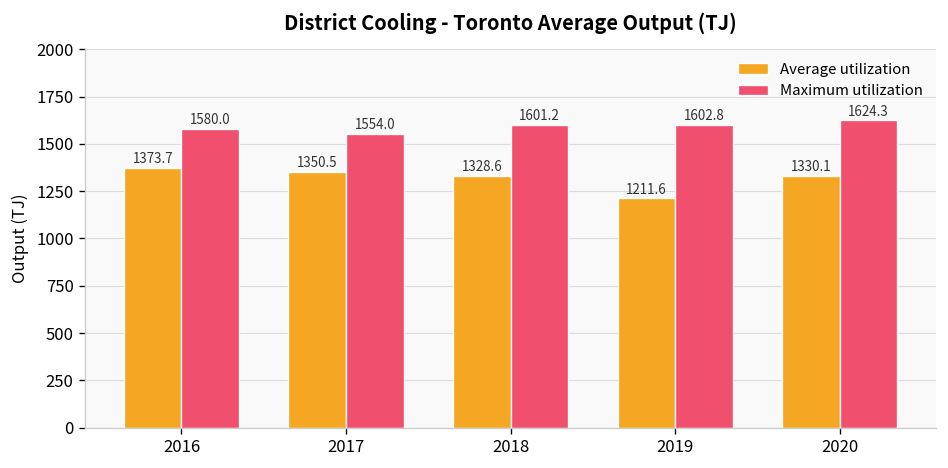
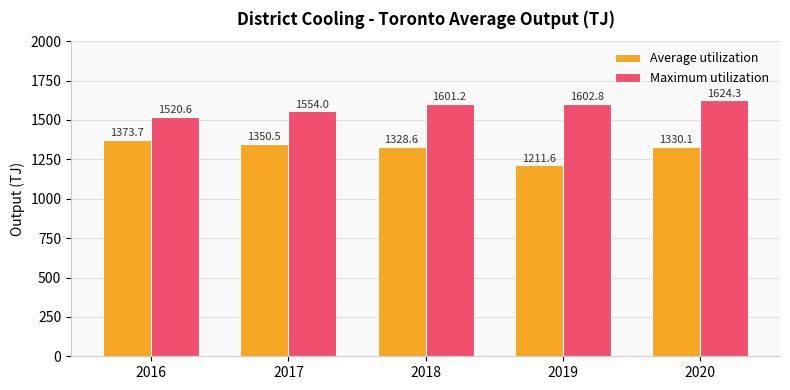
  {
    "Average utilization": {
      "2016": 1373.7,
      "2017": 1350.5,
      "2018": 1328.6,
      "2019": 1211.6,
      "2020": 1330.1
    },
    "Maximum utilization": {
-     "2016": 1580.0,
+     "2016": 1520.6,
      "2017": 1554.0,
      "2018": 1601.2,
      "2019": 1602.8,
      "2020": 1624.3
    }
  }
